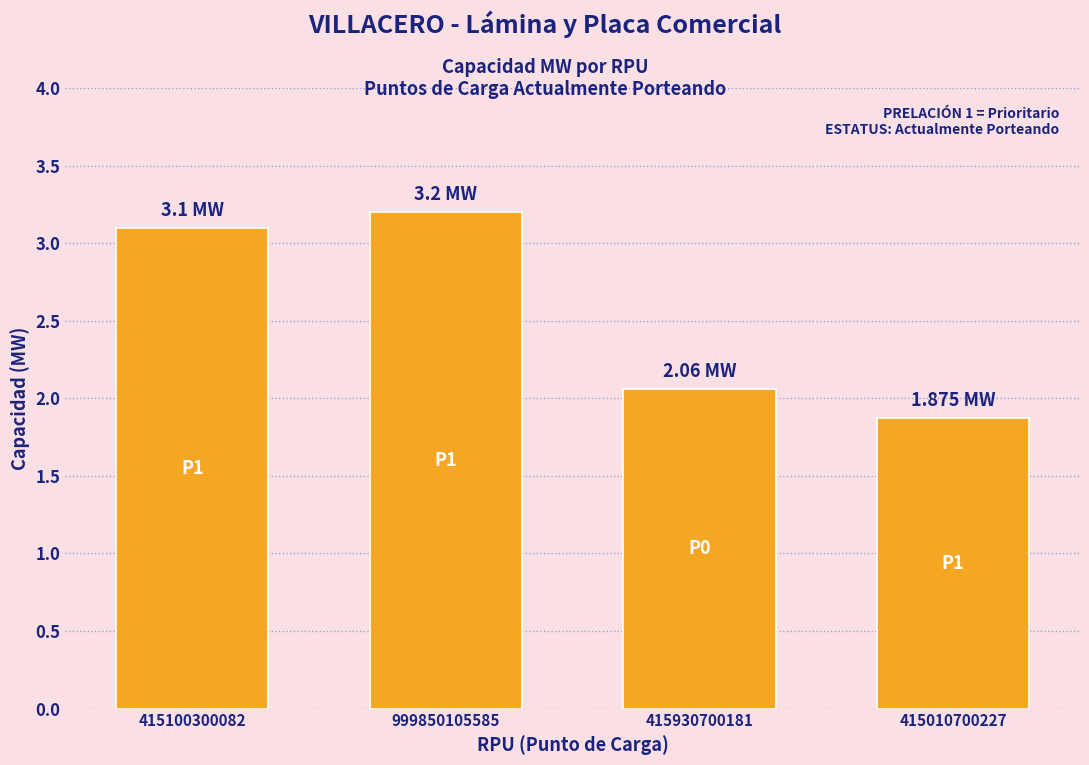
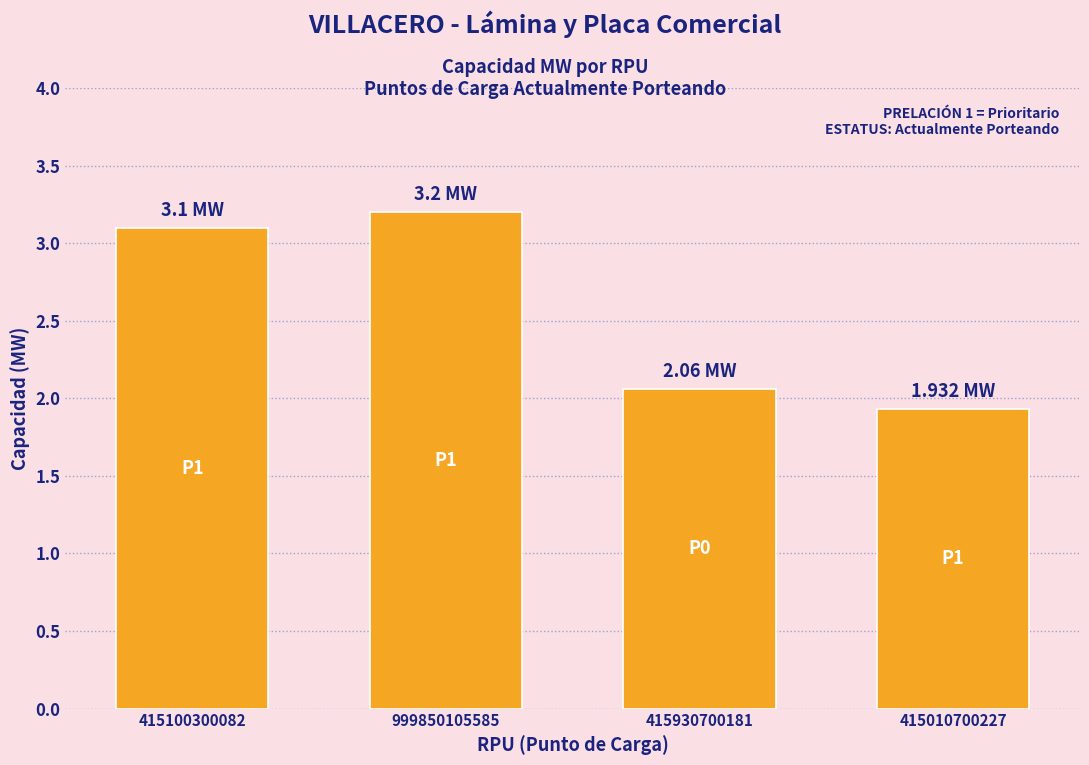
  {
    "415100300082": 3.1,
    "999850105585": 3.2,
    "415930700181": 2.06,
-   "415010700227": 1.875
+   "415010700227": 1.932
  }
